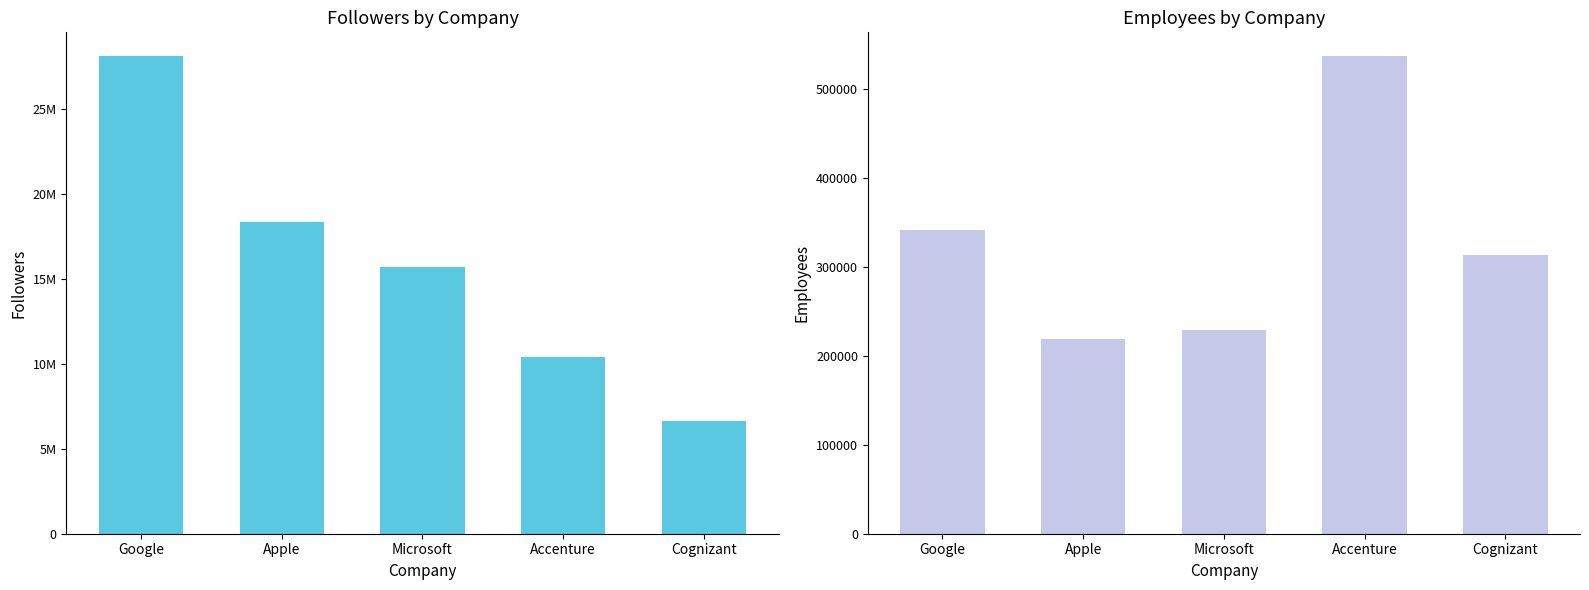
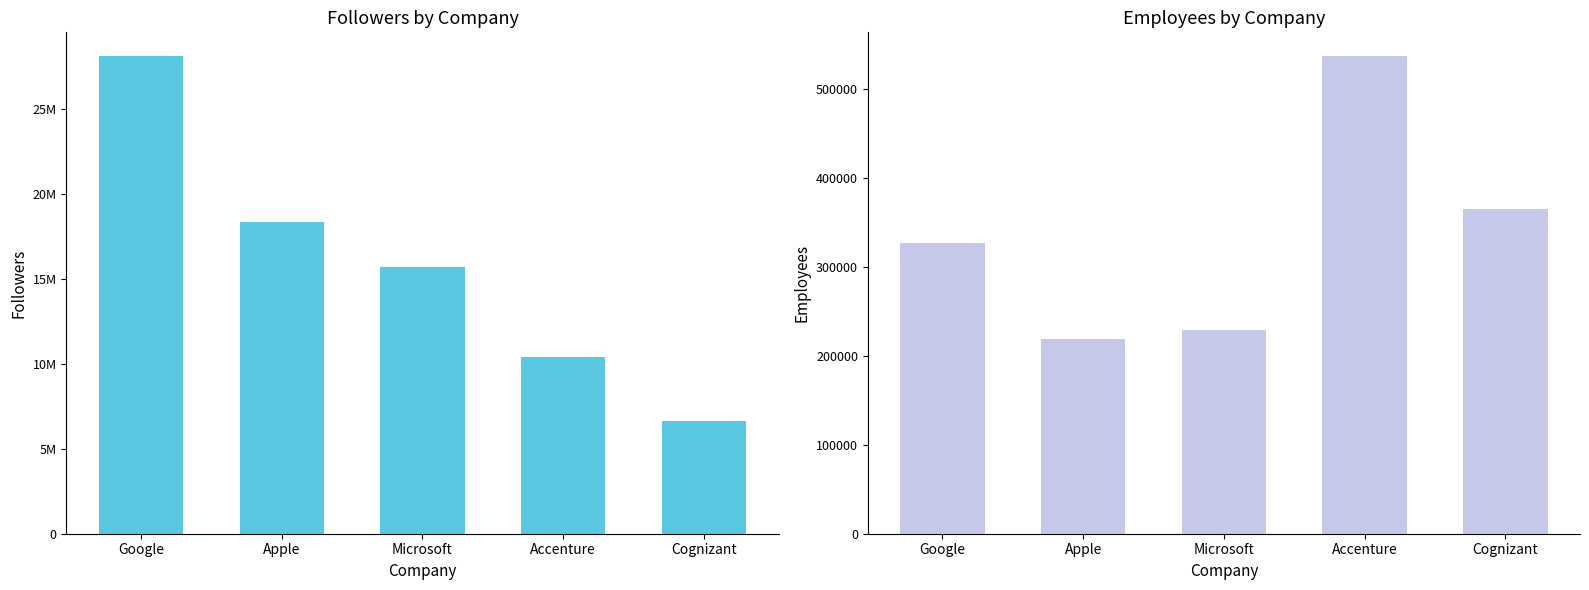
  {
    "Followers by Company": {
      "Google": 28100000,
      "Apple": 18400000,
      "Microsoft": 15700000,
      "Accenture": 10400000,
      "Cognizant": 6600000
    },
    "Employees by Company": {
-     "Google": 340000,
+     "Google": 330000,
      "Apple": 220000,
      "Microsoft": 230000,
      "Accenture": 540000,
-     "Cognizant": 310000
+     "Cognizant": 360000
    }
  }
